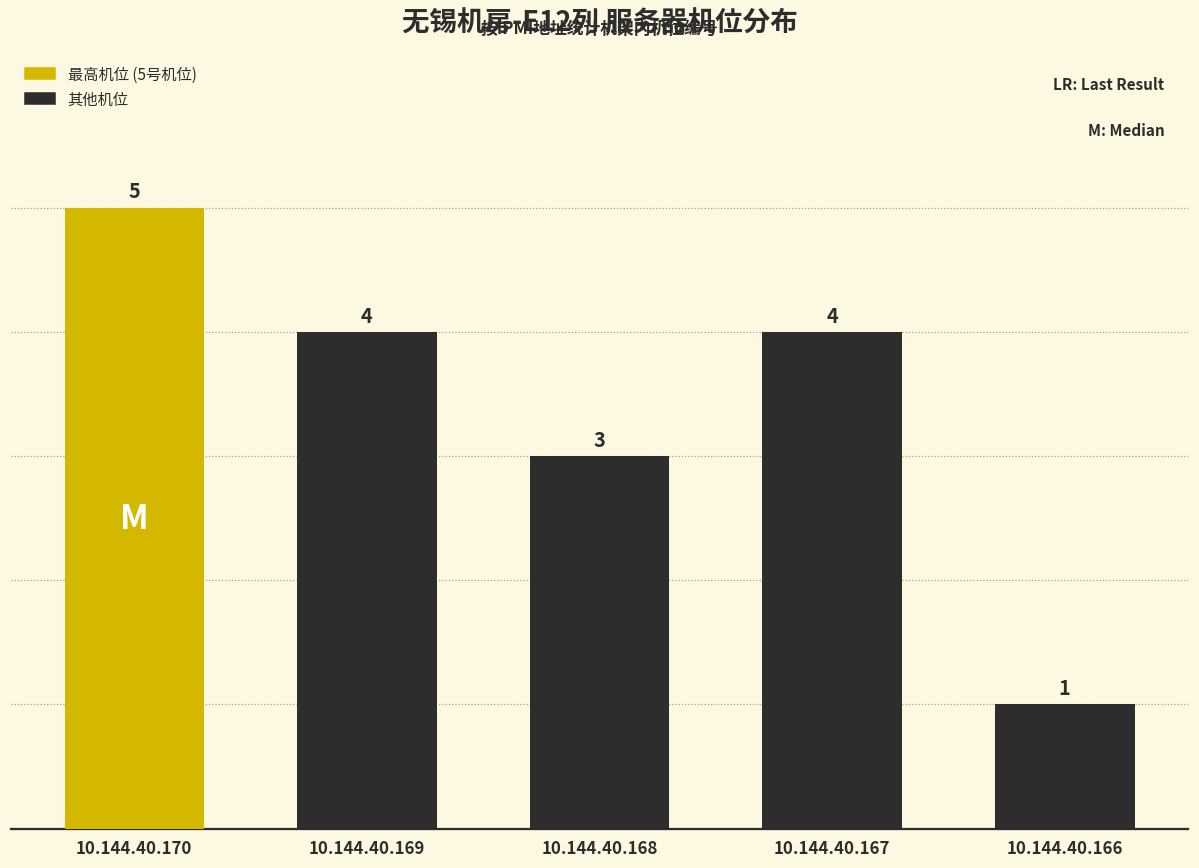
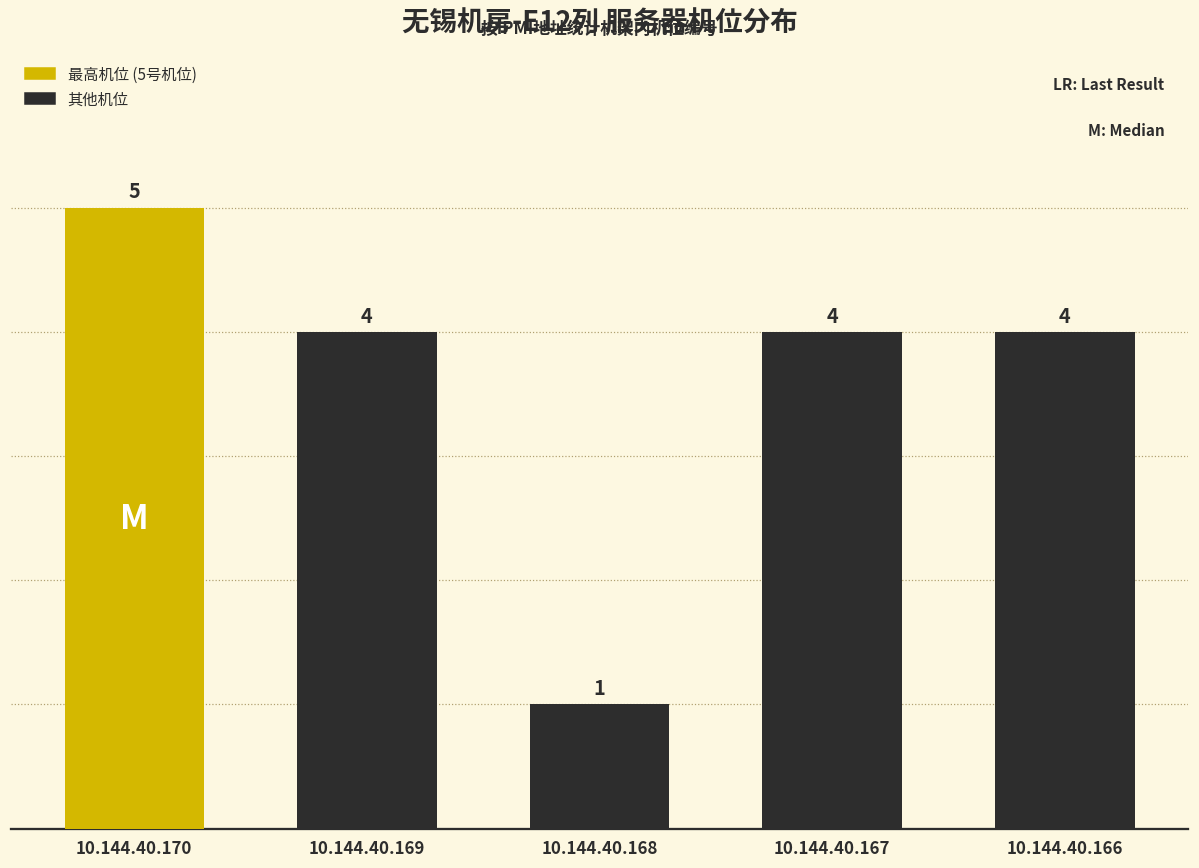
  {
    "10.144.40.170": 5,
    "10.144.40.169": 4,
-   "10.144.40.168": 3,
+   "10.144.40.168": 1,
    "10.144.40.167": 4,
-   "10.144.40.166": 1
+   "10.144.40.166": 4
  }
